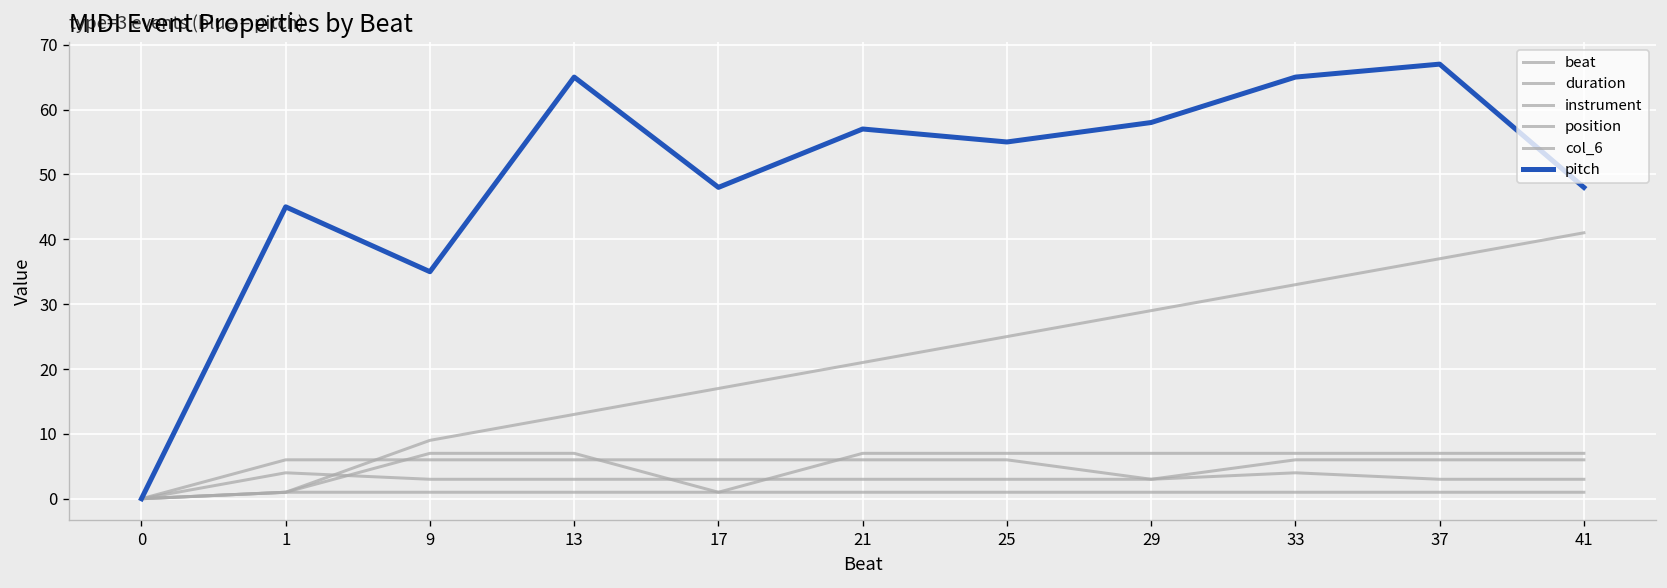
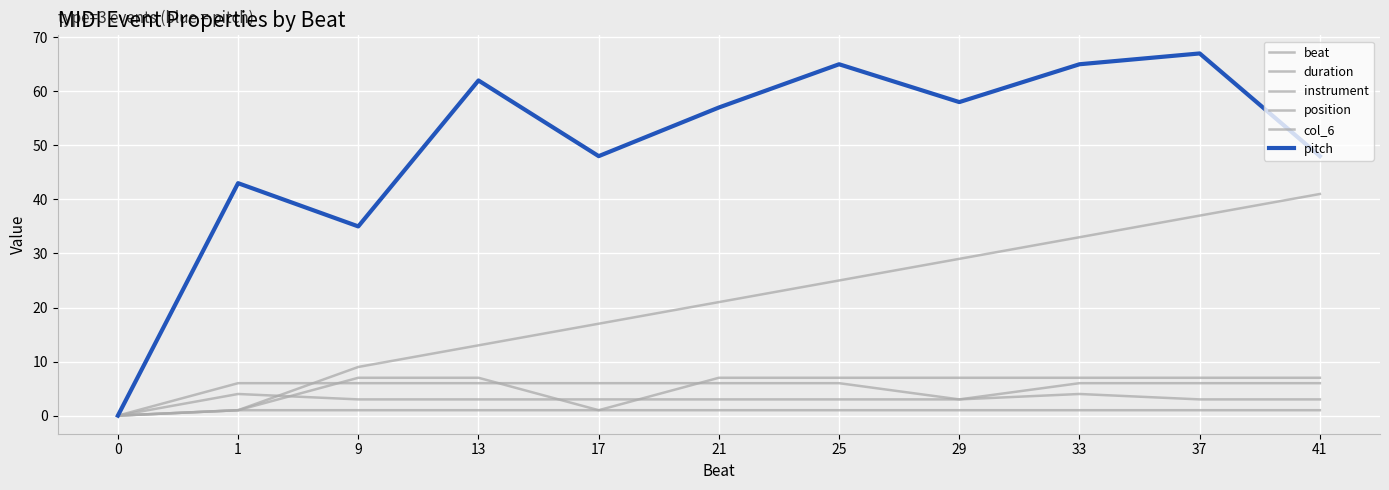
  {
    "pitch": {
-     "1": 45,
+     "1": 43,
      "9": 35,
-     "13": 65,
+     "13": 62,
      "17": 48,
      "21": 57,
-     "25": 55,
+     "25": 65,
      "29": 58,
      "33": 65,
      "37": 67
    }
  }
